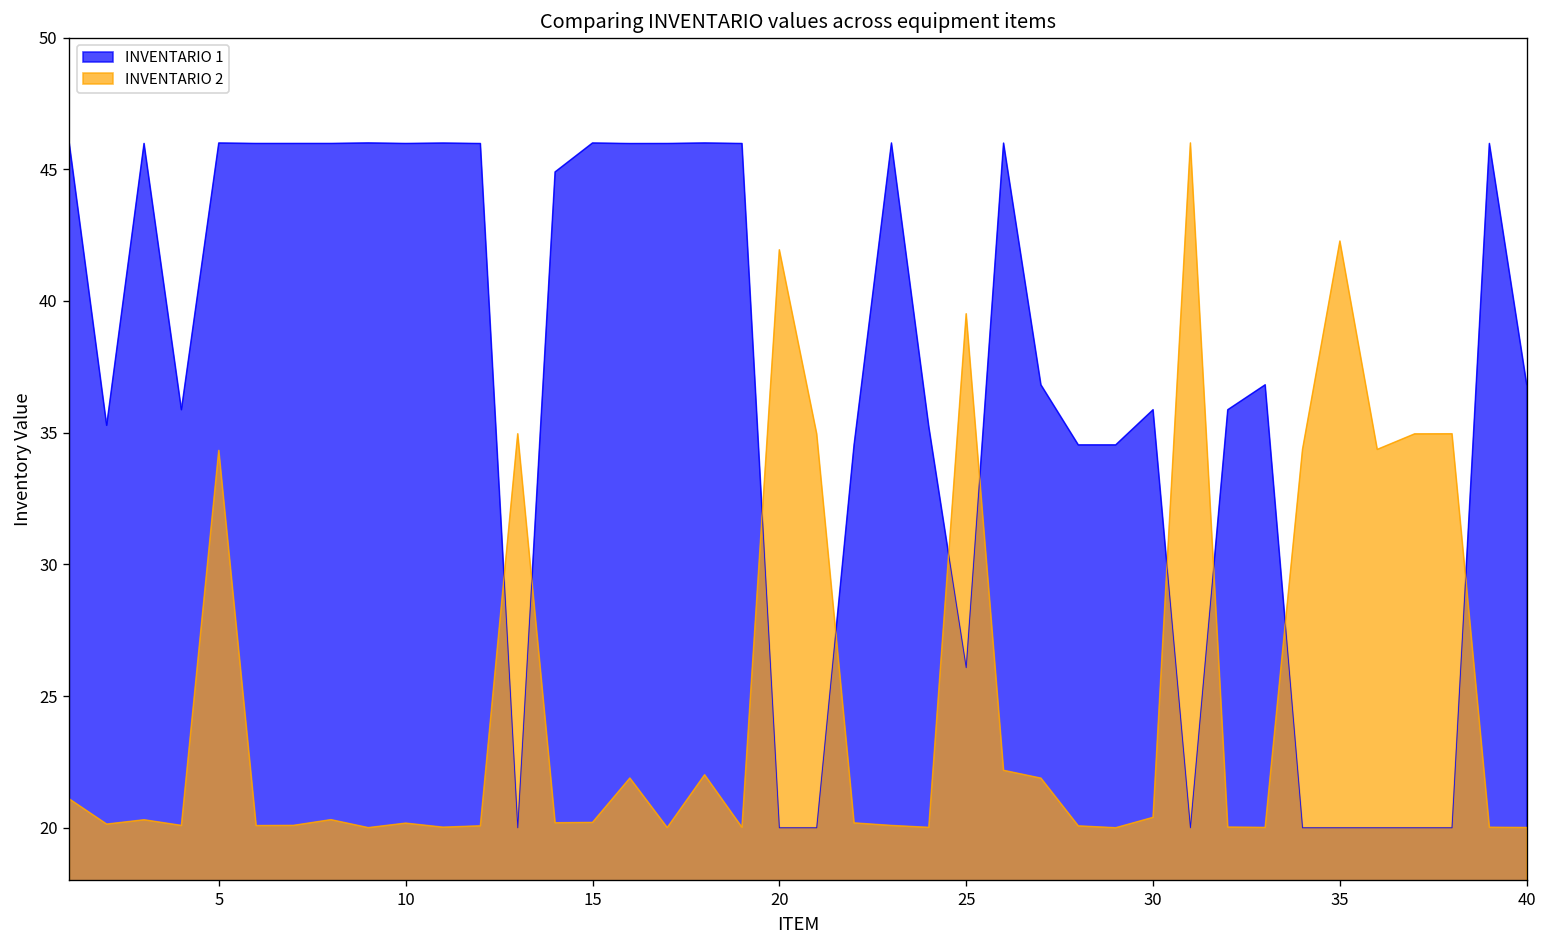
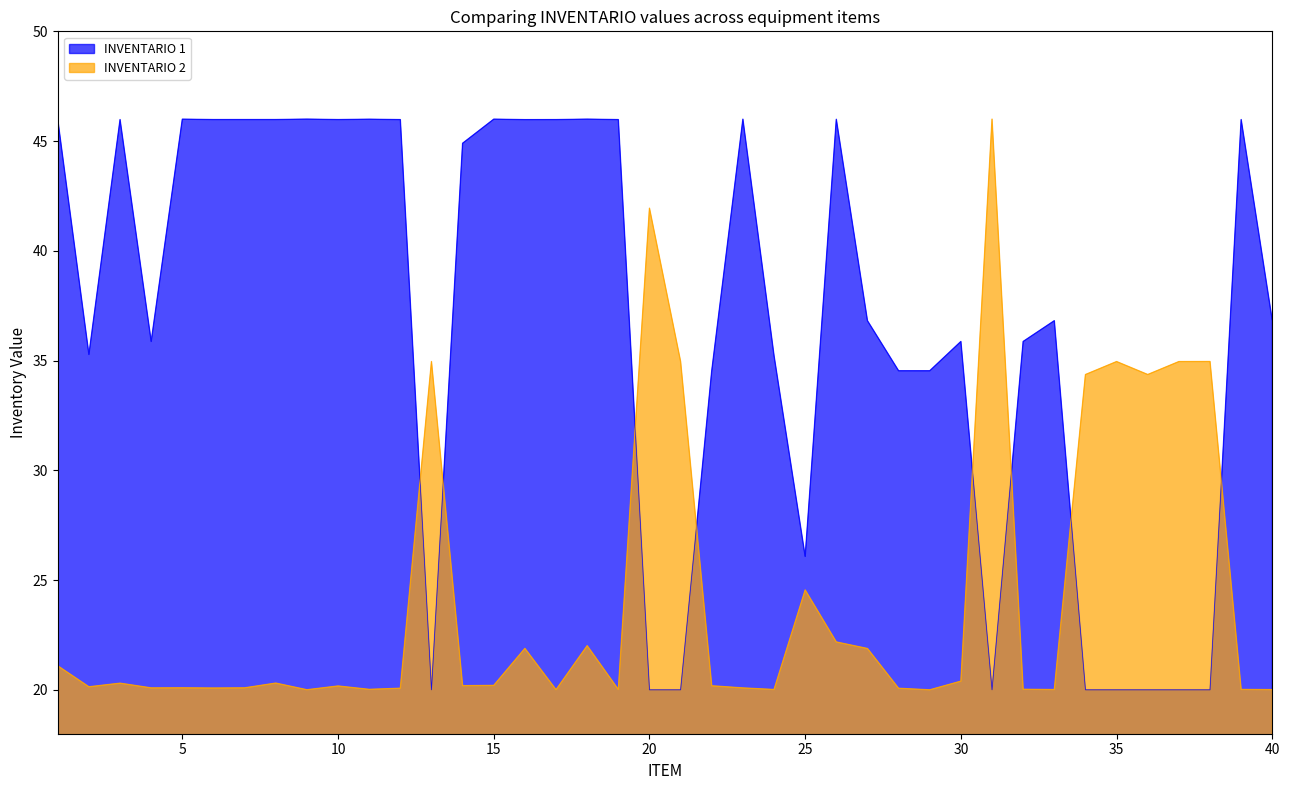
  {
    "INVENTARIO 1": {
      "5": 46.0,
      "10": 46.0,
      "15": 46.0,
      "20": 20.0,
      "25": 26.1,
      "30": 35.9,
      "35": 20.0,
      "40": 36.8
    },
    "INVENTARIO 2": {
-     "5": 34.3,
+     "5": 20.1,
      "10": 20.2,
      "15": 20.2,
      "20": 41.9,
-     "25": 39.5,
+     "25": 24.5,
      "30": 20.4,
-     "35": 42.3,
+     "35": 35.0,
      "40": 20.0
    }
  }
